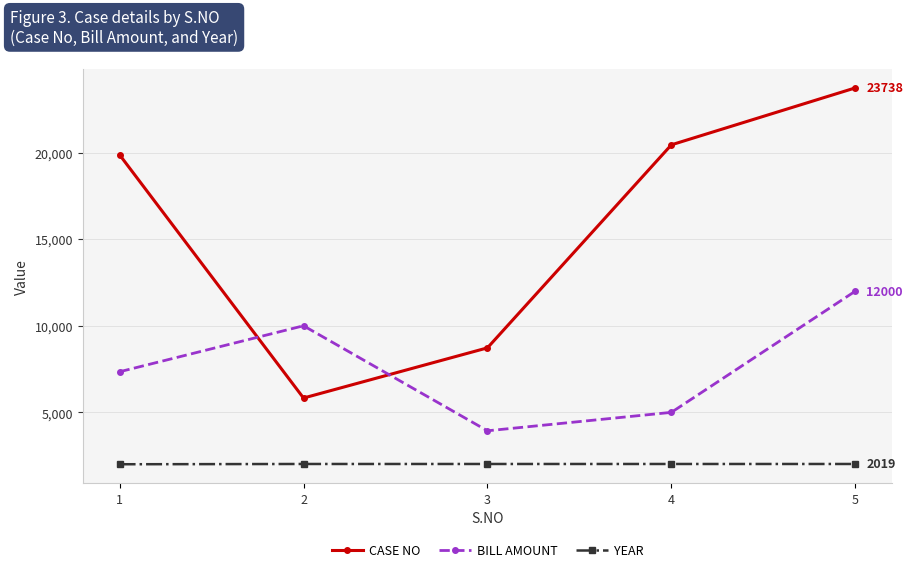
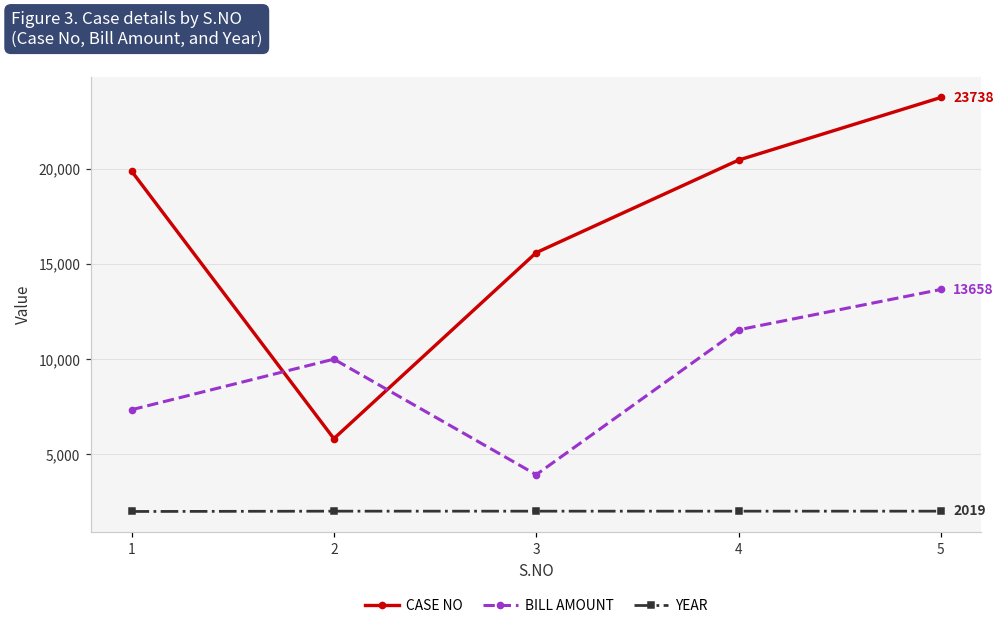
  {
    "CASE NO": {
      "1": "19,900",
      "2": "5,800",
-     "3": "8,700",
+     "3": "15,600",
      "4": "20,500"
    },
    "BILL AMOUNT": {
-     "4": "5,000",
-     "5": "12000"
+     "4": "11,500",
+     "5": "13658"
    },
    "YEAR": {
      "5": "2019"
    }
  }
